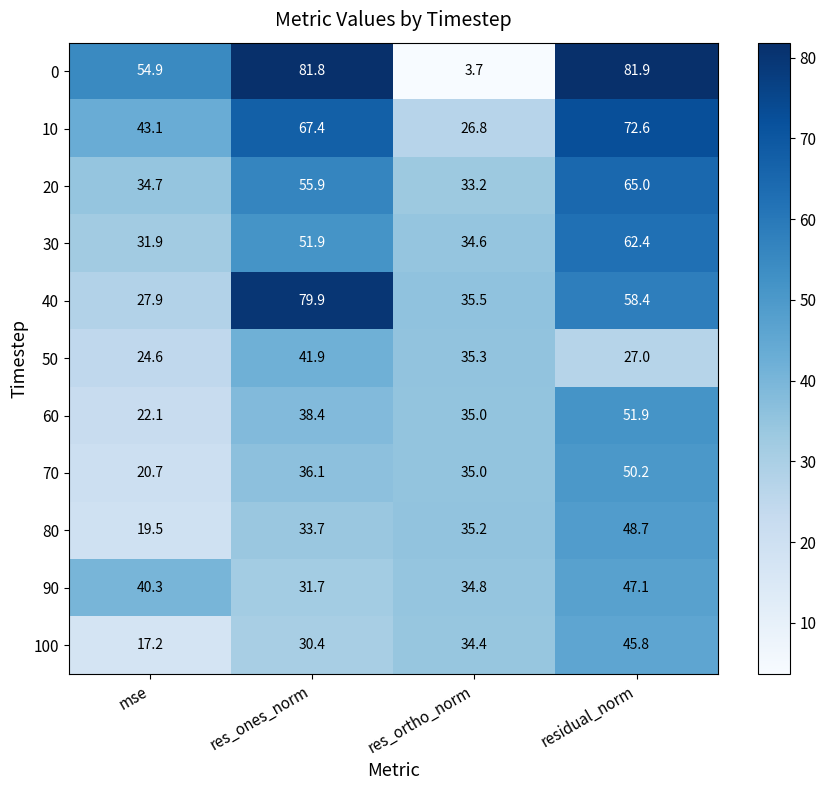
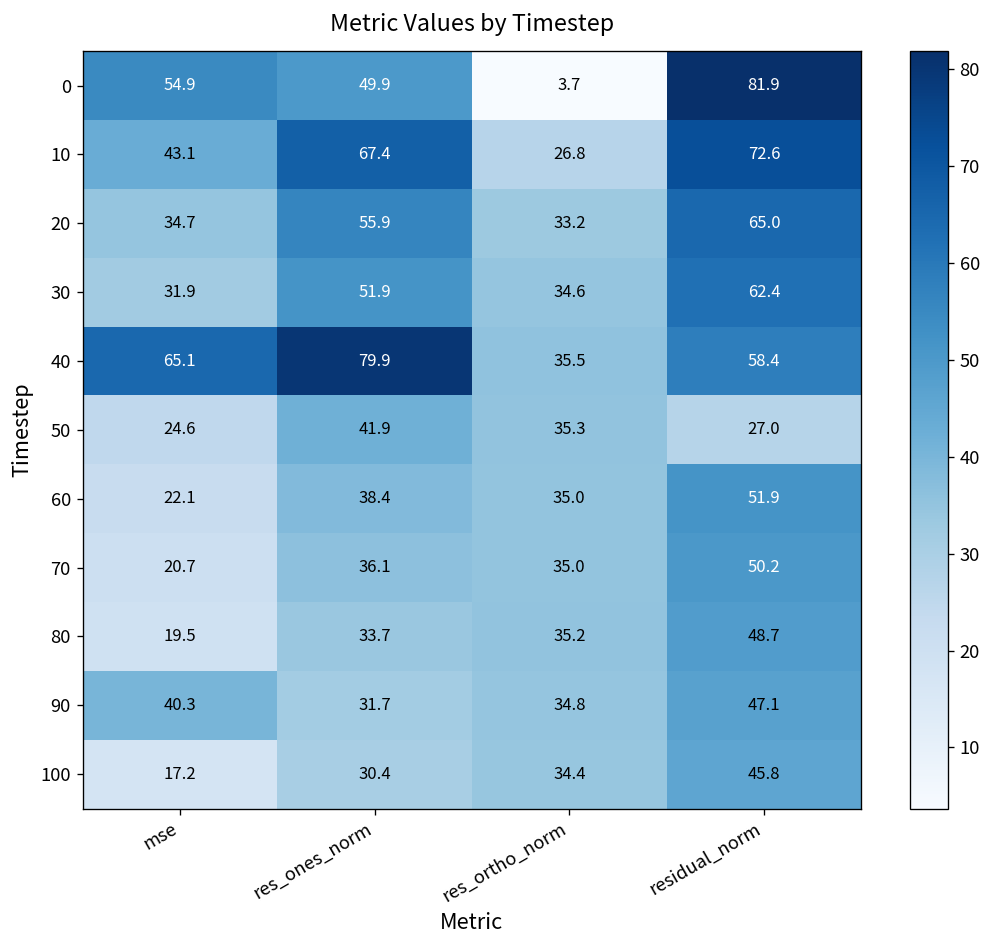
  {
    "0": {
      "mse": 54.9,
-     "res_ones_norm": 81.8,
+     "res_ones_norm": 49.9,
      "res_ortho_norm": 3.7,
      "residual_norm": 81.9
    },
    "10": {
      "mse": 43.1,
      "res_ones_norm": 67.4,
      "res_ortho_norm": 26.8,
      "residual_norm": 72.6
    },
    "20": {
      "mse": 34.7,
      "res_ones_norm": 55.9,
      "res_ortho_norm": 33.2,
      "residual_norm": 65.0
    },
    "30": {
      "mse": 31.9,
      "res_ones_norm": 51.9,
      "res_ortho_norm": 34.6,
      "residual_norm": 62.4
    },
    "40": {
-     "mse": 27.9,
+     "mse": 65.1,
      "res_ones_norm": 79.9,
      "res_ortho_norm": 35.5,
      "residual_norm": 58.4
    },
    "50": {
      "mse": 24.6,
      "res_ones_norm": 41.9,
      "res_ortho_norm": 35.3,
      "residual_norm": 27.0
    },
    "60": {
      "mse": 22.1,
      "res_ones_norm": 38.4,
      "res_ortho_norm": 35.0,
      "residual_norm": 51.9
    },
    "70": {
      "mse": 20.7,
      "res_ones_norm": 36.1,
      "res_ortho_norm": 35.0,
      "residual_norm": 50.2
    },
    "80": {
      "mse": 19.5,
      "res_ones_norm": 33.7,
      "res_ortho_norm": 35.2,
      "residual_norm": 48.7
    },
    "90": {
      "mse": 40.3,
      "res_ones_norm": 31.7,
      "res_ortho_norm": 34.8,
      "residual_norm": 47.1
    },
    "100": {
      "mse": 17.2,
      "res_ones_norm": 30.4,
      "res_ortho_norm": 34.4,
      "residual_norm": 45.8
    }
  }
